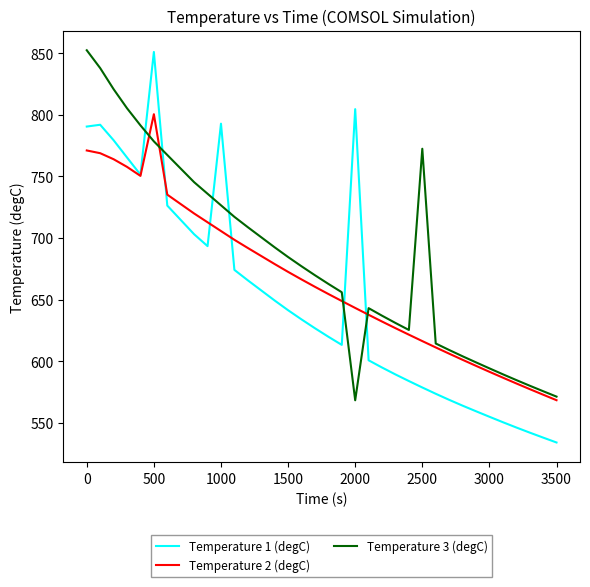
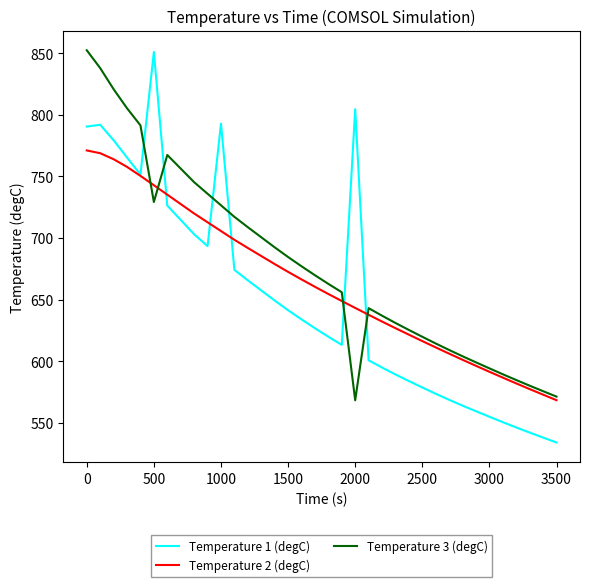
  {
    "Temperature 1 (degC)": {
      "0": 790,
      "500": 851,
      "1000": 793,
      "1500": 641,
      "2000": 805,
      "2500": 579,
      "3000": 555,
      "3500": 534
    },
    "Temperature 2 (degC)": {
      "0": 771,
-     "500": 801,
+     "500": 743,
      "1000": 706,
      "1500": 673,
      "2000": 643,
      "2500": 616,
      "3000": 592,
      "3500": 568
    },
    "Temperature 3 (degC)": {
      "0": 852,
-     "500": 778,
+     "500": 729,
      "1000": 727,
      "1500": 685,
      "2000": 568,
-     "2500": 772,
+     "2500": 620,
      "3000": 594,
      "3500": 571
    }
  }
